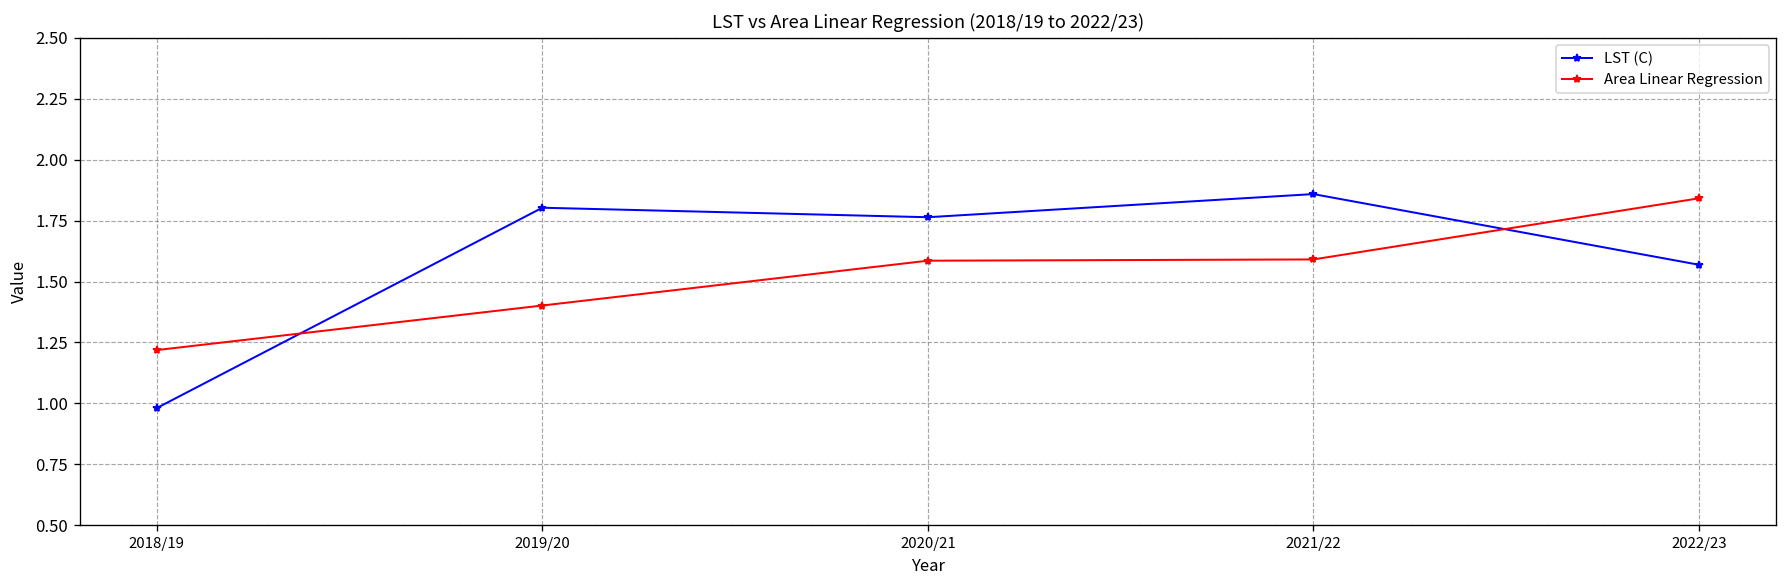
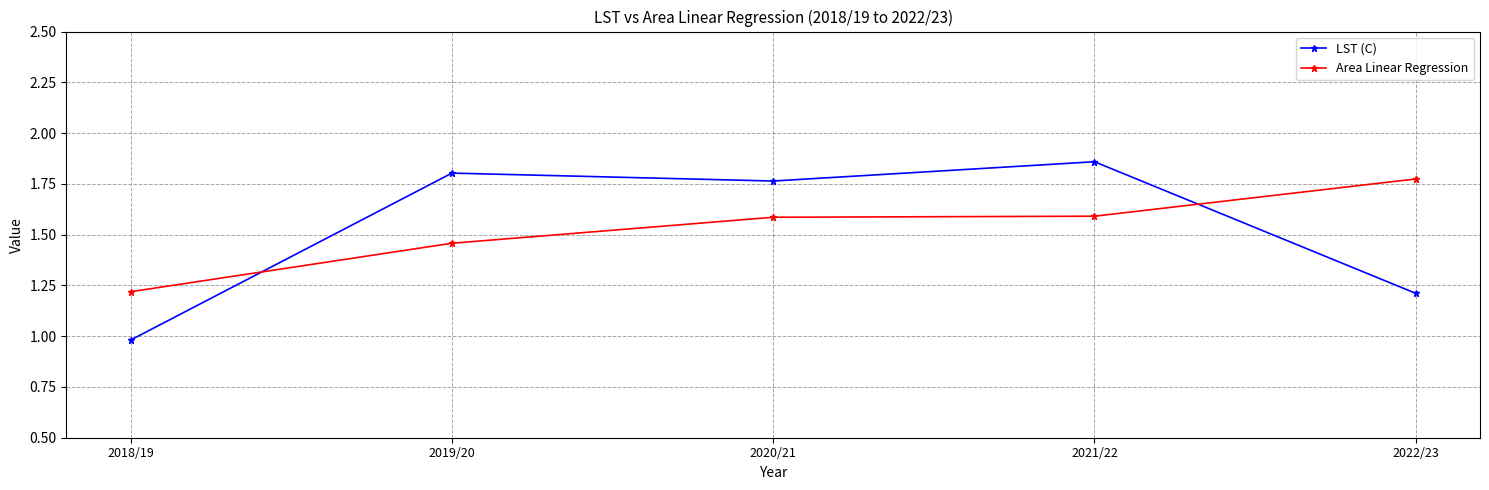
  {
    "LST (C)": {
      "2018/19": 0.98,
      "2019/20": 1.80,
      "2020/21": 1.76,
      "2021/22": 1.86,
-     "2022/23": 1.57
+     "2022/23": 1.21
    },
    "Area Linear Regression": {
      "2018/19": 1.22,
-     "2019/20": 1.40,
+     "2019/20": 1.46,
      "2020/21": 1.59,
      "2021/22": 1.59,
-     "2022/23": 1.84
+     "2022/23": 1.77
    }
  }
